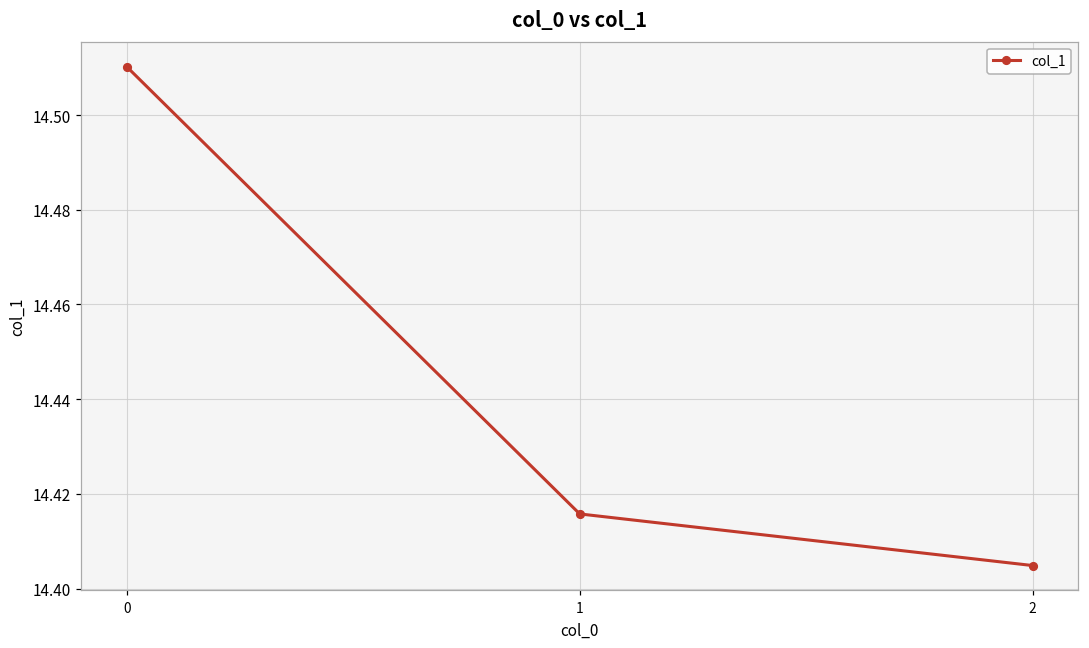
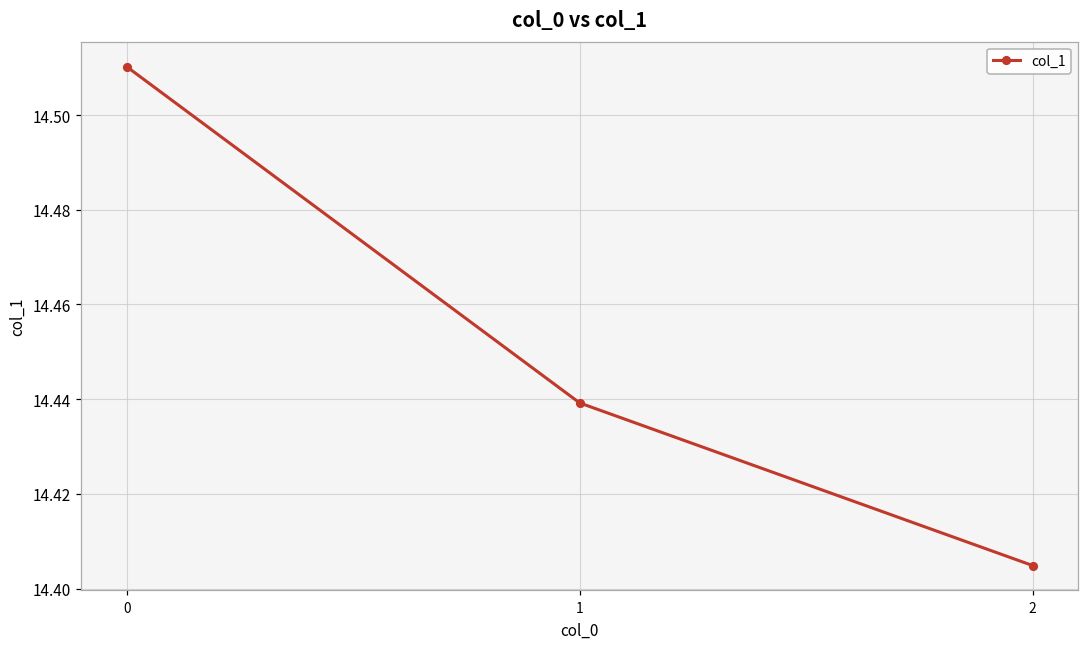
  {
    "0": 14.510,
-   "1": 14.416,
+   "1": 14.439,
    "2": 14.405
  }
